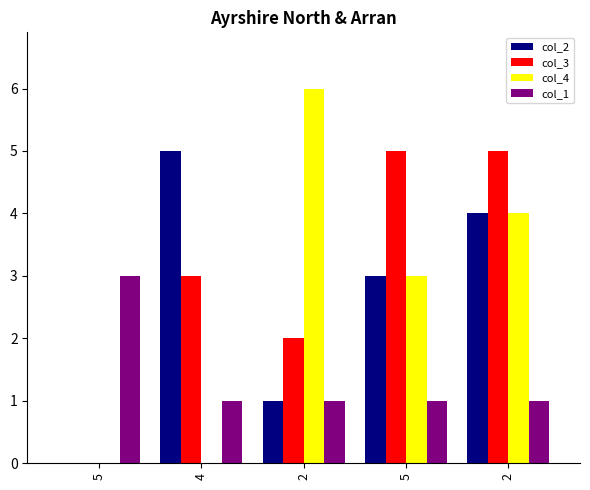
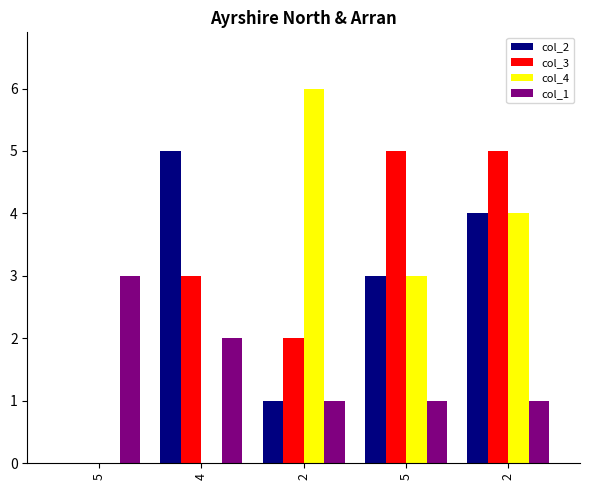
  {
    "col_2": {
      "4": 5
    },
    "col_3": {
      "4": 3
    },
    "col_4": {
      "4": 0
    },
    "col_1": {
-     "4": 1
+     "4": 2
    }
  }
